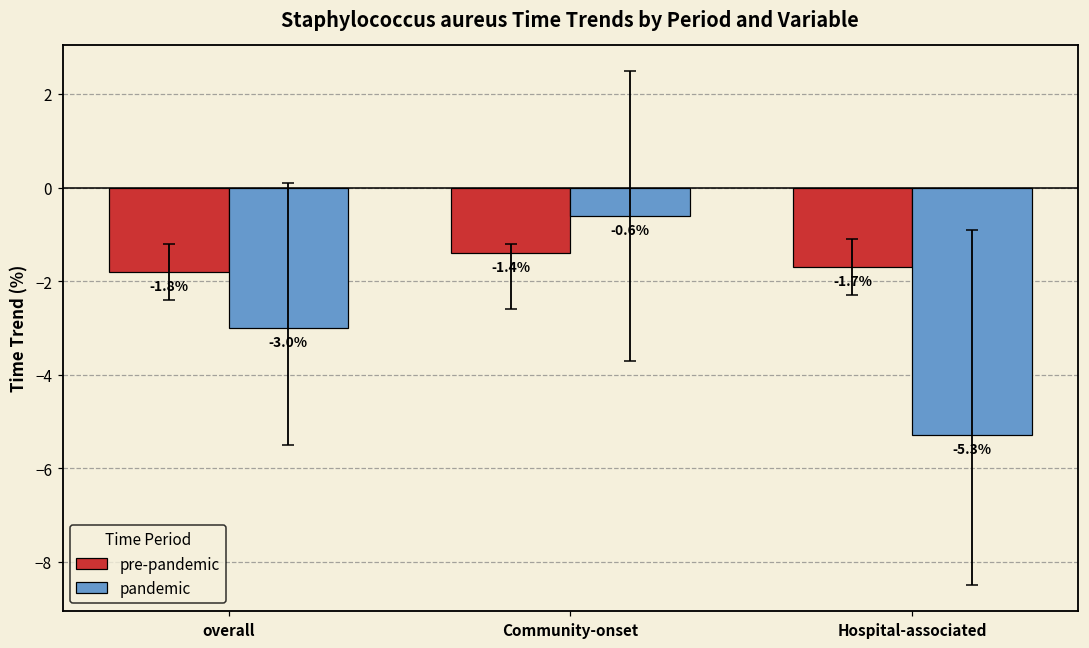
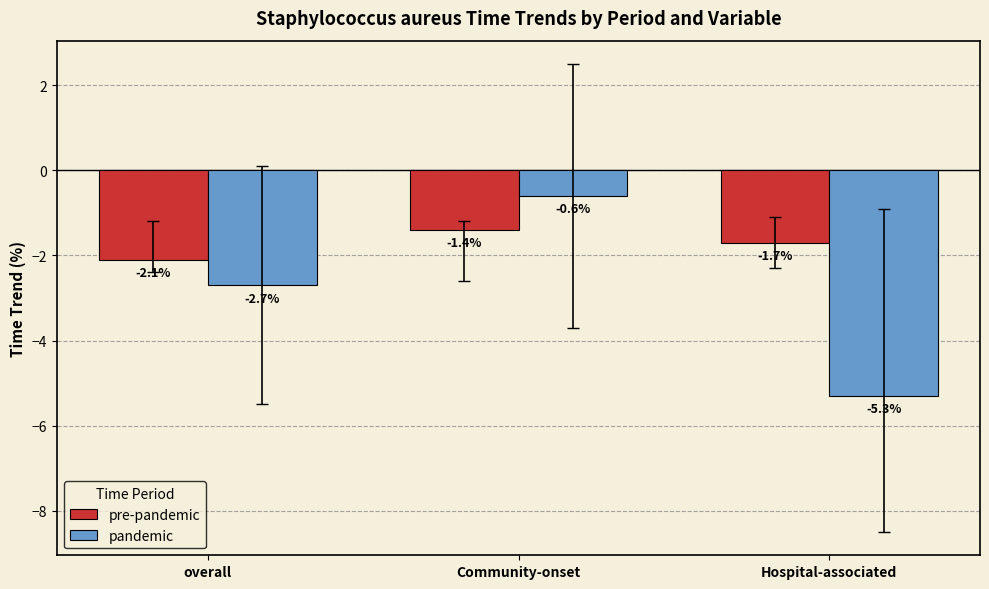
  {
    "pre-pandemic": {
-     "overall": "-1.8%",
+     "overall": "-2.1%",
      "Community-onset": "-1.4%",
      "Hospital-associated": "-1.7%"
    },
    "pandemic": {
-     "overall": "-3.0%",
+     "overall": "-2.7%",
      "Community-onset": "-0.6%",
      "Hospital-associated": "-5.3%"
    }
  }
